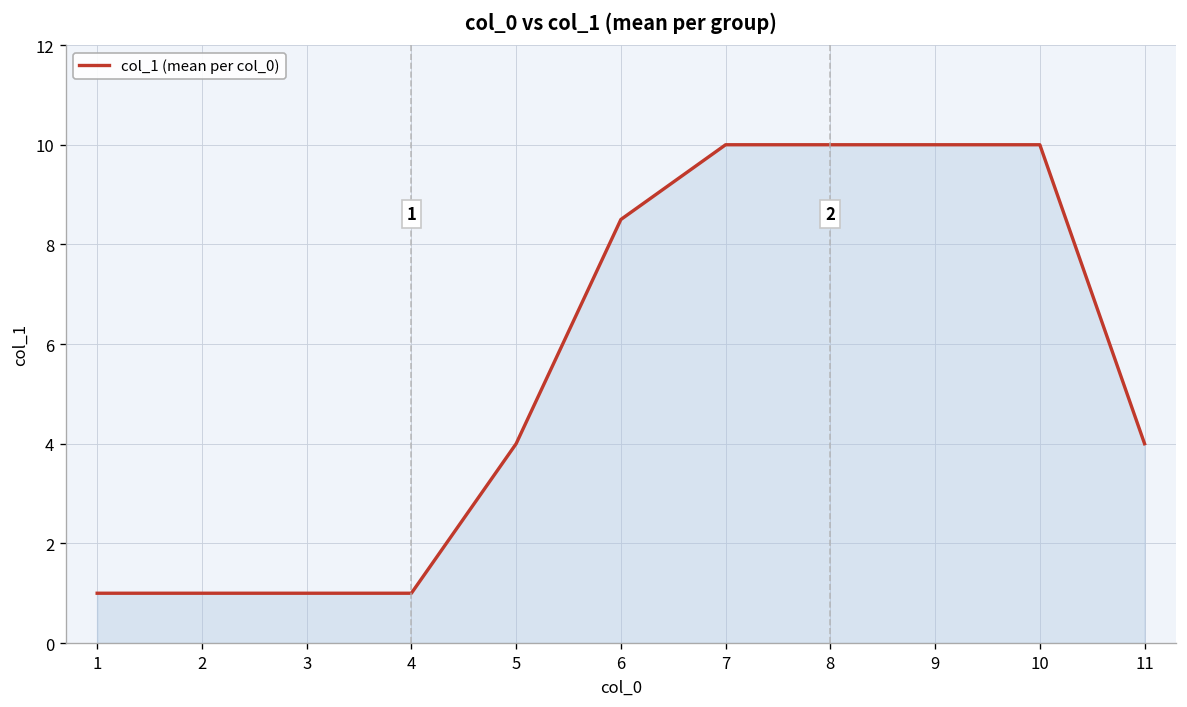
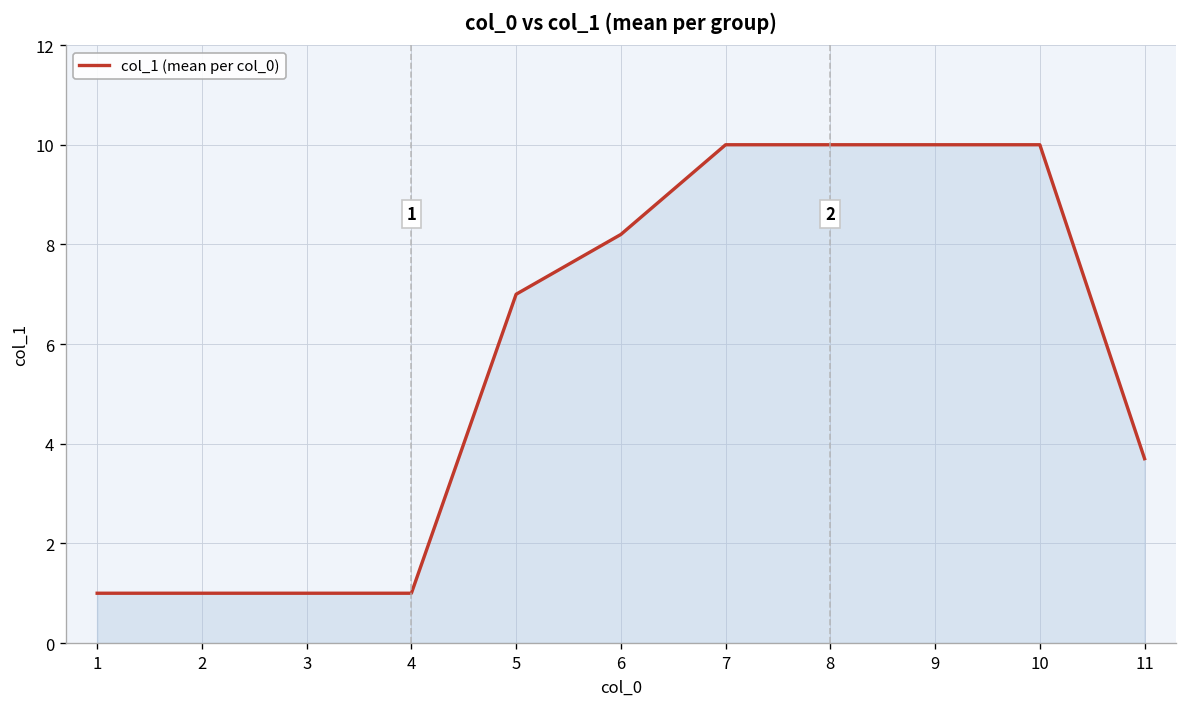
  {
    "1": 1.0,
    "2": 1.0,
    "3": 1.0,
    "4": 1.0,
-   "5": 4,
-   "6": 8.5,
+   "5": 7,
+   "6": 8.2,
    "7": 10.0,
    "8": 10.0,
    "9": 10.0,
    "10": 10.0,
-   "11": 4.0
+   "11": 3.7
  }
